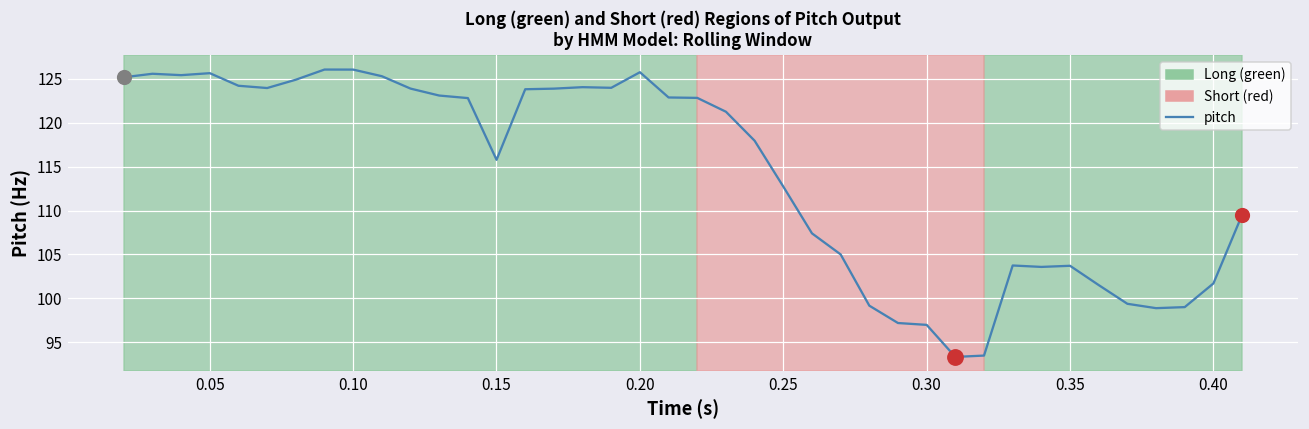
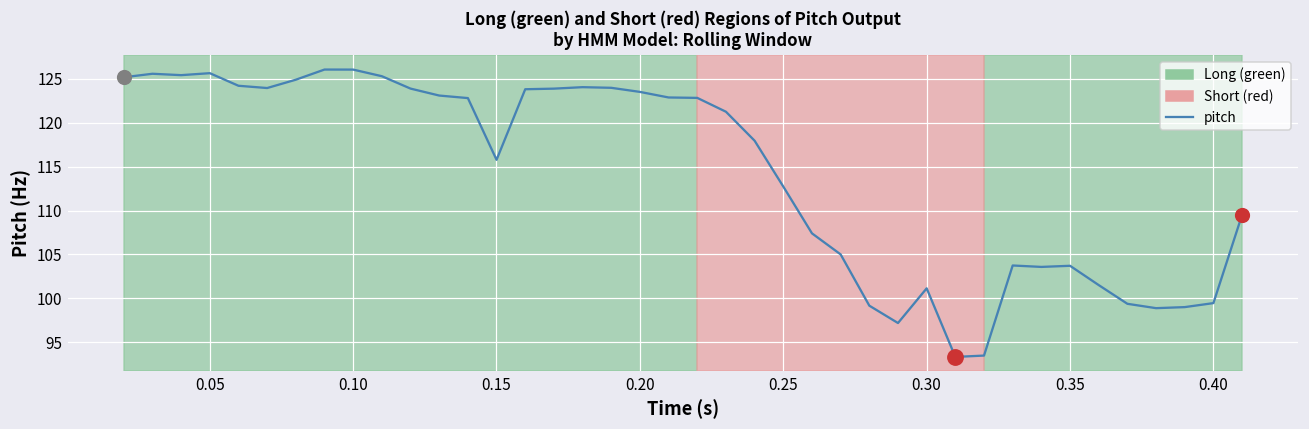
  {
    "pitch": {
      "0.05": 126,
      "0.10": 126,
      "0.15": 116,
-     "0.20": 126,
+     "0.20": 123,
      "0.25": 113,
-     "0.30": 97,
+     "0.30": 101,
      "0.35": 104,
-     "0.40": 102
+     "0.40": 99
    }
  }
